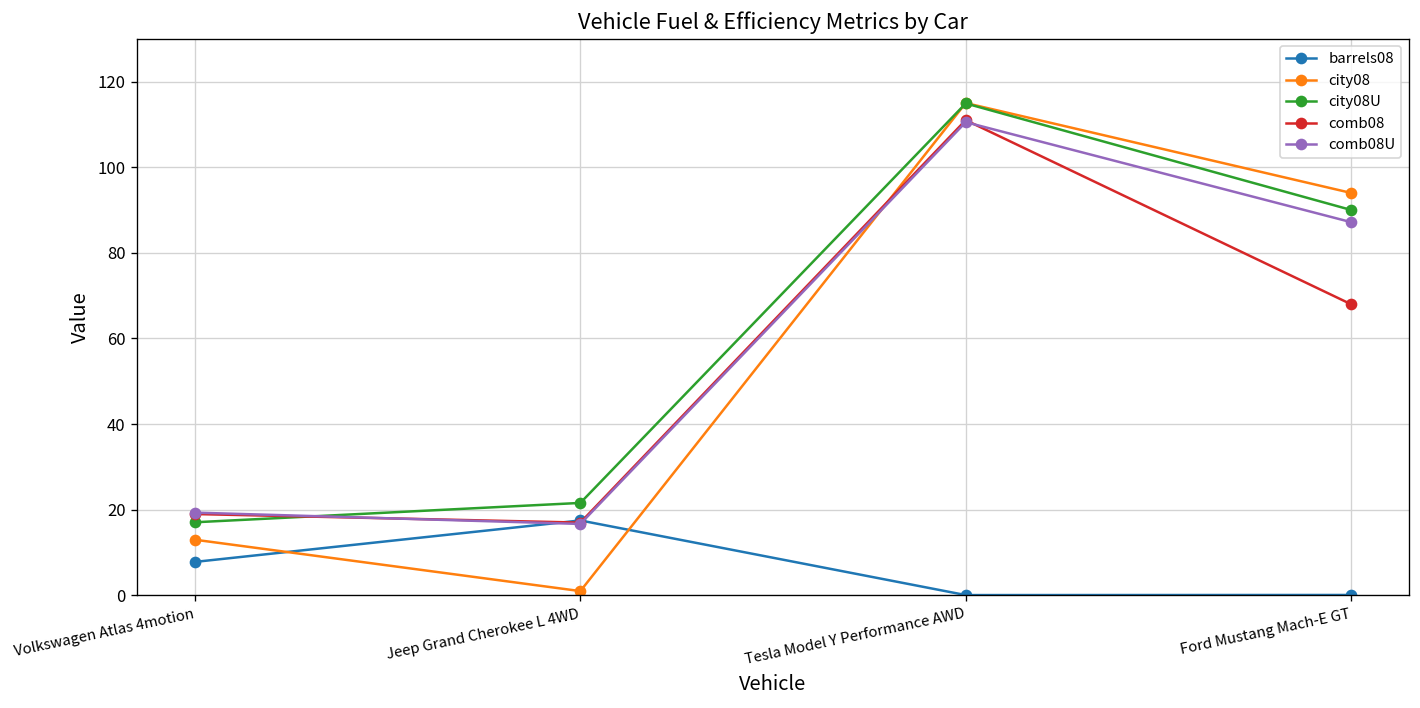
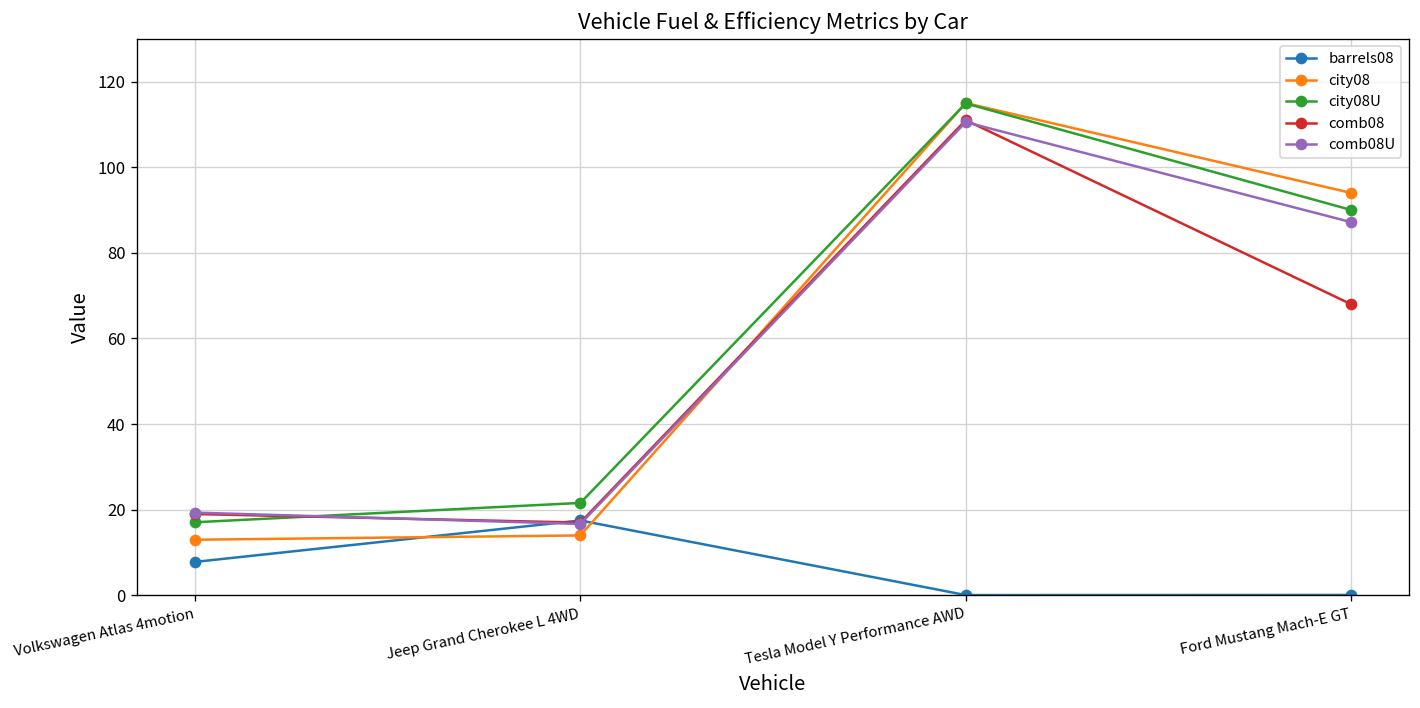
  {
    "barrels08": {
      "Volkswagen Atlas 4motion": 8,
      "Tesla Model Y Performance AWD": 0,
      "Ford Mustang Mach-E GT": 0
    },
    "city08": {
      "Volkswagen Atlas 4motion": 13,
-     "Jeep Grand Cherokee L 4WD": 1,
+     "Jeep Grand Cherokee L 4WD": 14,
      "Ford Mustang Mach-E GT": 94
    },
    "city08U": {
      "Volkswagen Atlas 4motion": 17,
      "Jeep Grand Cherokee L 4WD": 22,
      "Ford Mustang Mach-E GT": 90
    },
    "comb08": {
      "Ford Mustang Mach-E GT": 68
    },
    "comb08U": {
      "Ford Mustang Mach-E GT": 87
    }
  }
